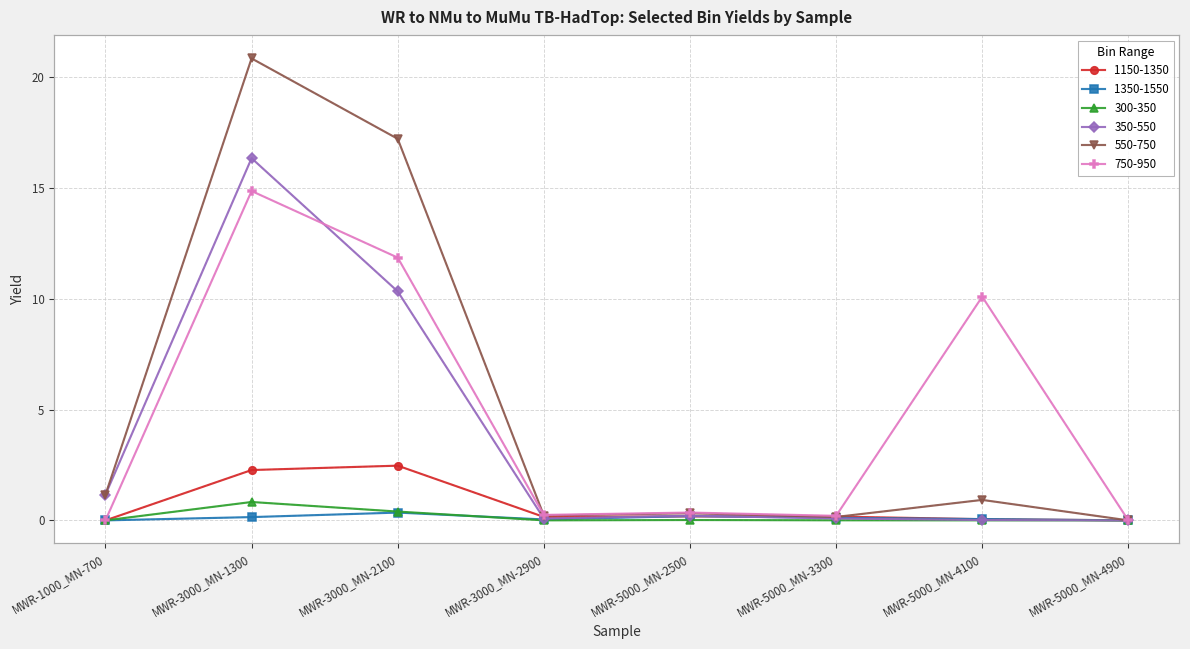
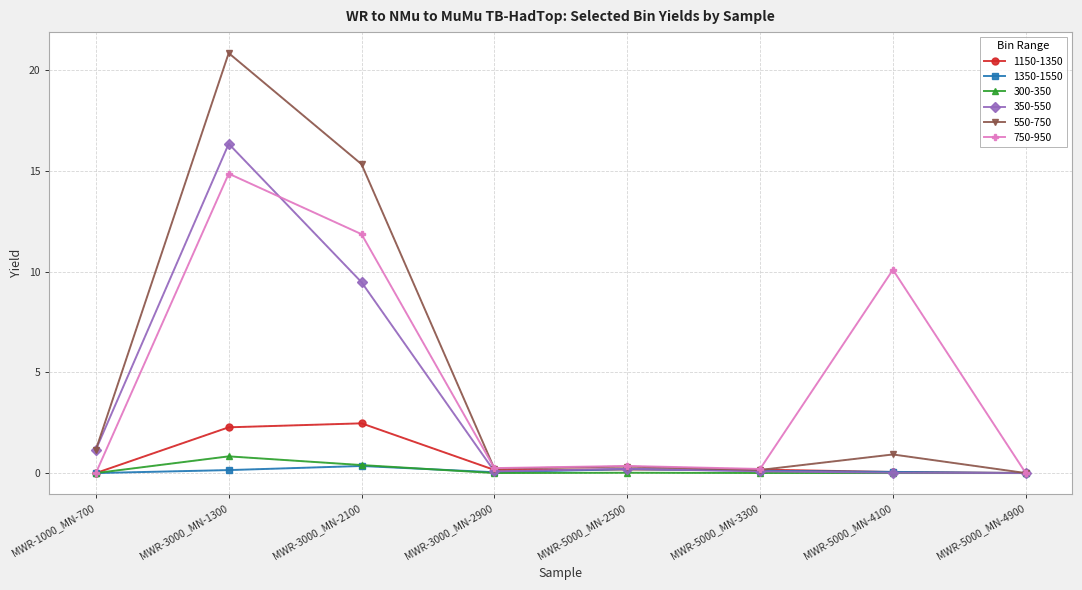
  {
    "1150-1350": {
      "MWR-3000_MN-1300": 2.3,
      "MWR-3000_MN-2100": 2.5
    },
    "1350-1550": {
      "MWR-3000_MN-1300": 0.1
    },
    "300-350": {
      "MWR-3000_MN-1300": 0.8,
      "MWR-5000_MN-2500": 0.0
    },
    "350-550": {
      "MWR-3000_MN-1300": 16.3,
-     "MWR-3000_MN-2100": 10.3
+     "MWR-3000_MN-2100": 9.5
    },
    "550-750": {
      "MWR-3000_MN-1300": 20.8,
-     "MWR-3000_MN-2100": 17.2,
+     "MWR-3000_MN-2100": 15.3,
      "MWR-5000_MN-4100": 0.9
    },
    "750-950": {
      "MWR-3000_MN-1300": 14.9,
      "MWR-3000_MN-2100": 11.9,
      "MWR-5000_MN-4100": 10.1
    }
  }
